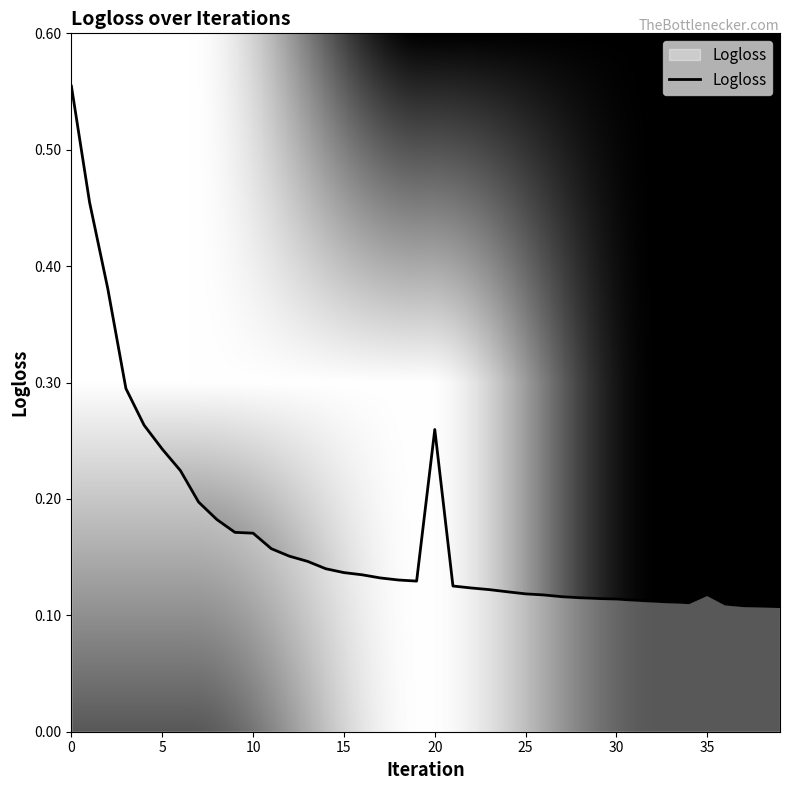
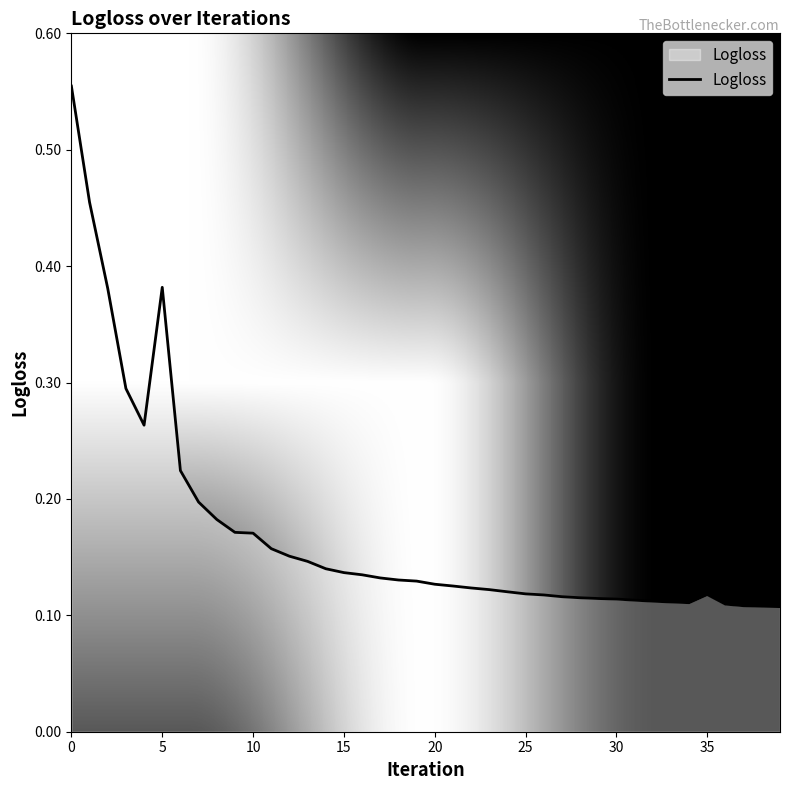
  {
    "0": 0.555,
-   "5": 0.243,
+   "5": 0.382,
    "10": 0.171,
    "15": 0.137,
-   "20": 0.260,
+   "20": 0.127,
    "25": 0.118,
    "30": 0.114,
    "35": 0.118
  }
